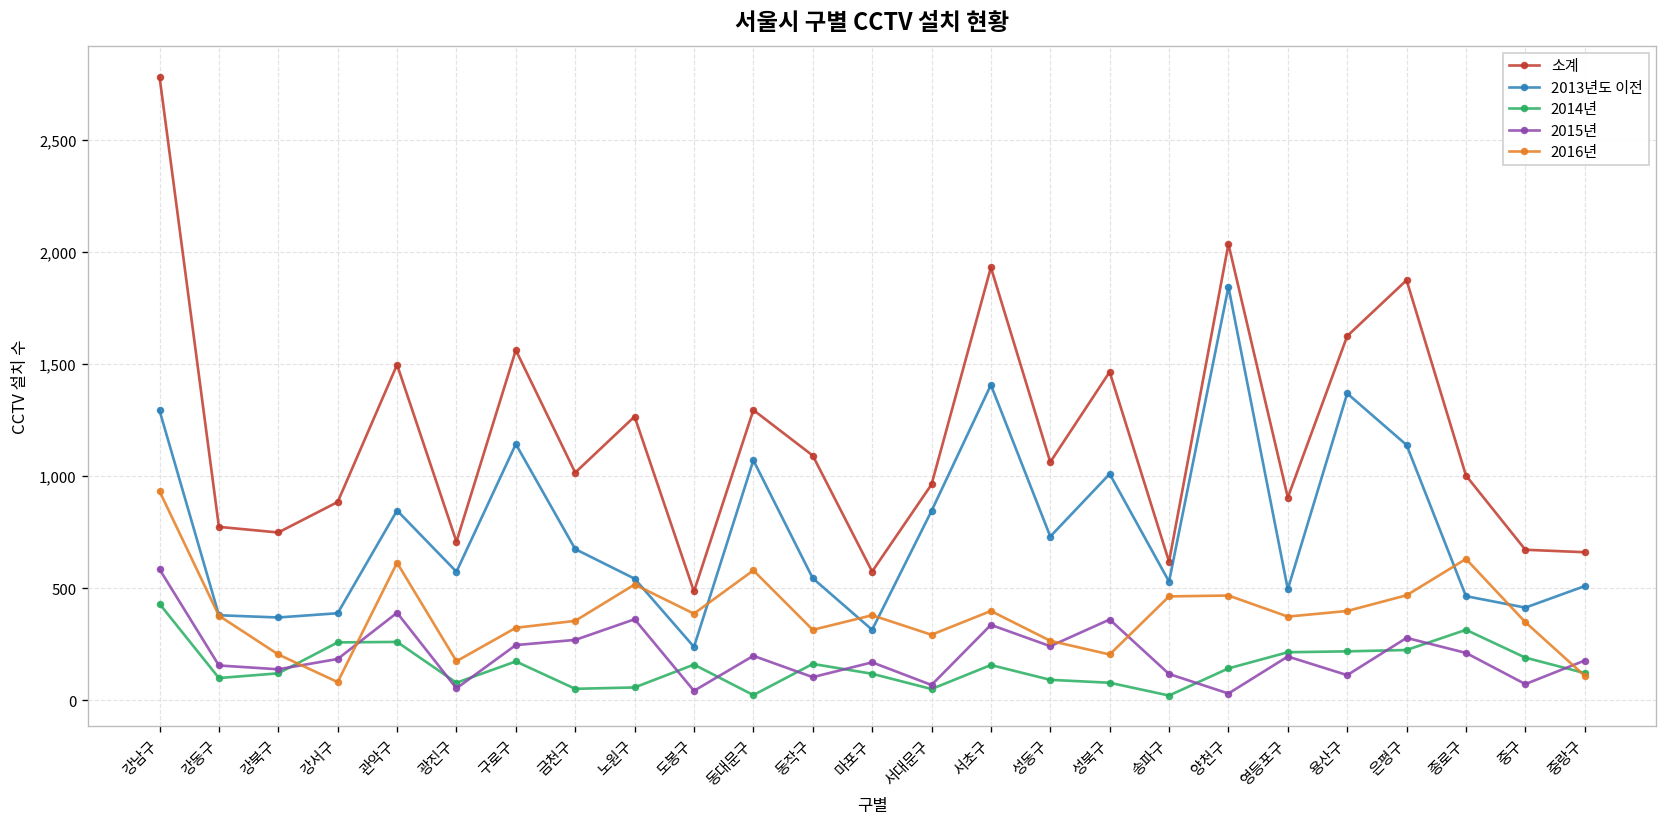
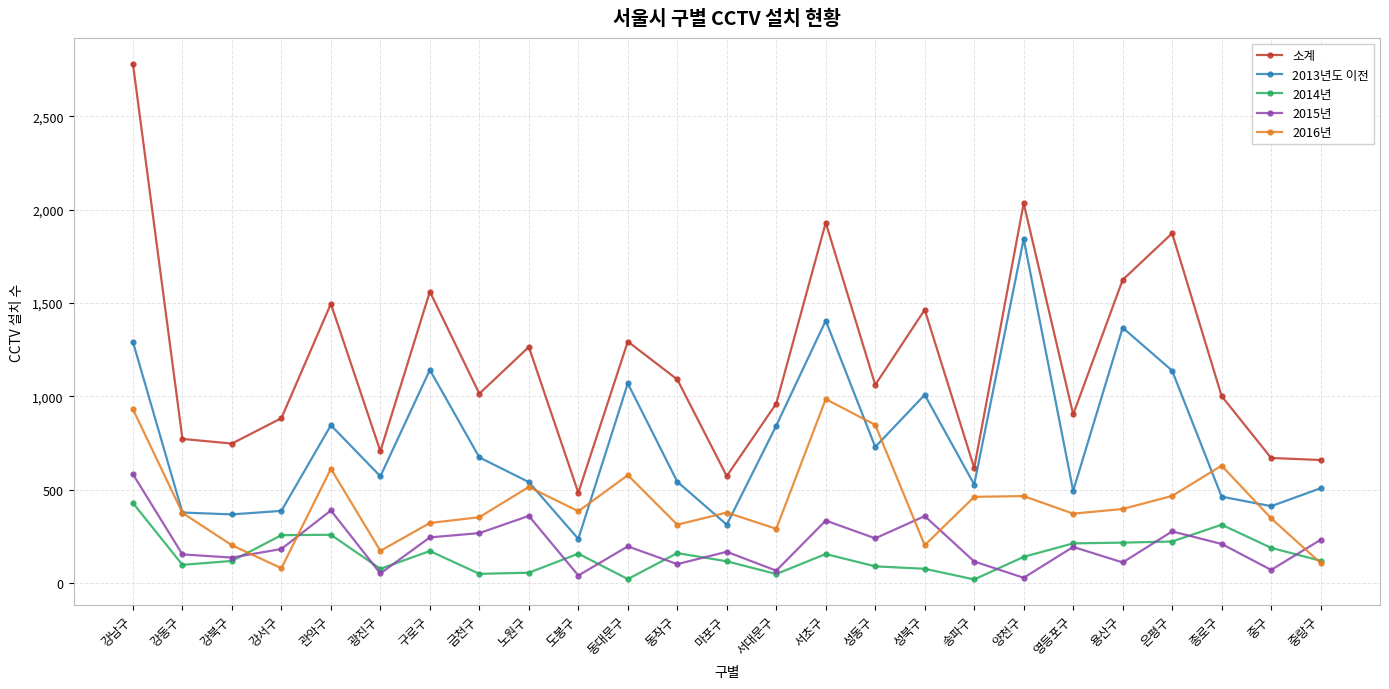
  {
    "소계": {
      "강남구": "2,780",
      "강동구": "770",
      "강북구": "750",
      "강서구": "880",
      "관악구": "1,500",
      "광진구": "710",
      "구로구": "1,560",
      "금천구": "1,020",
      "노원구": "1,270",
      "도봉구": "490",
      "동대문구": "1,290",
      "동작구": "1,090",
      "마포구": "570",
      "서대문구": "960",
      "서초구": "1,930",
      "성동구": "1,060",
      "성북구": "1,460",
      "송파구": "620",
      "양천구": "2,030",
      "영등포구": "900",
      "용산구": "1,620",
      "은평구": "1,870",
      "종로구": "1,000",
      "중구": "670",
      "중랑구": "660"
    },
    "2013년도 이전": {
      "강남구": "1,290",
      "강북구": "370",
      "강서구": "390",
      "관악구": "850",
      "광진구": "570",
      "구로구": "1,140",
      "금천구": "670",
      "노원구": "540",
      "도봉구": "240",
      "동대문구": "1,070",
      "동작구": "540",
      "마포구": "310",
      "서대문구": "840",
      "서초구": "1,410",
      "성동구": "730",
      "성북구": "1,010",
      "송파구": "530",
      "양천구": "1,840",
      "영등포구": "500",
      "용산구": "1,370",
      "은평구": "1,140",
      "종로구": "460",
      "중구": "410",
      "중랑구": "510"
    },
    "2014년": {
      "강남구": "430",
      "강동구": "100",
      "강북구": "120",
      "강서구": "260",
      "관악구": "260",
      "광진구": "80",
      "구로구": "170",
      "금천구": "50",
      "노원구": "60",
      "도봉구": "160",
      "동대문구": "20",
      "동작구": "160",
      "마포구": "120",
      "서대문구": "50",
      "서초구": "160",
      "성동구": "90",
      "성북구": "80",
      "송파구": "20",
      "양천구": "140",
      "영등포구": "210",
      "용산구": "220",
      "은평구": "220",
      "종로구": "310",
      "중구": "190"
    },
    "2015년": {
      "강남구": "580",
      "강동구": "160",
      "강북구": "140",
      "강서구": "180",
      "관악구": "390",
      "광진구": "50",
      "구로구": "250",
      "금천구": "270",
      "노원구": "360",
      "도봉구": "40",
      "동대문구": "200",
      "동작구": "100",
      "마포구": "170",
      "서대문구": "70",
      "서초구": "340",
      "성동구": "240",
      "성북구": "360",
      "송파구": "120",
      "양천구": "30",
      "영등포구": "200",
      "용산구": "110",
      "은평구": "280",
      "종로구": "210",
      "중구": "70",
-     "중랑구": "180"
+     "중랑구": "230"
    },
    "2016년": {
      "강남구": "930",
      "강북구": "200",
      "강서구": "80",
      "관악구": "610",
      "광진구": "170",
      "구로구": "320",
      "금천구": "350",
      "노원구": "520",
      "도봉구": "390",
      "동대문구": "580",
      "동작구": "310",
      "마포구": "380",
      "서대문구": "290",
-     "서초구": "400",
-     "성동구": "270",
+     "서초구": "990",
+     "성동구": "850",
      "성북구": "200",
      "송파구": "460",
      "양천구": "470",
      "영등포구": "370",
      "용산구": "400",
      "은평구": "470",
      "종로구": "630",
      "중구": "350"
    }
  }
